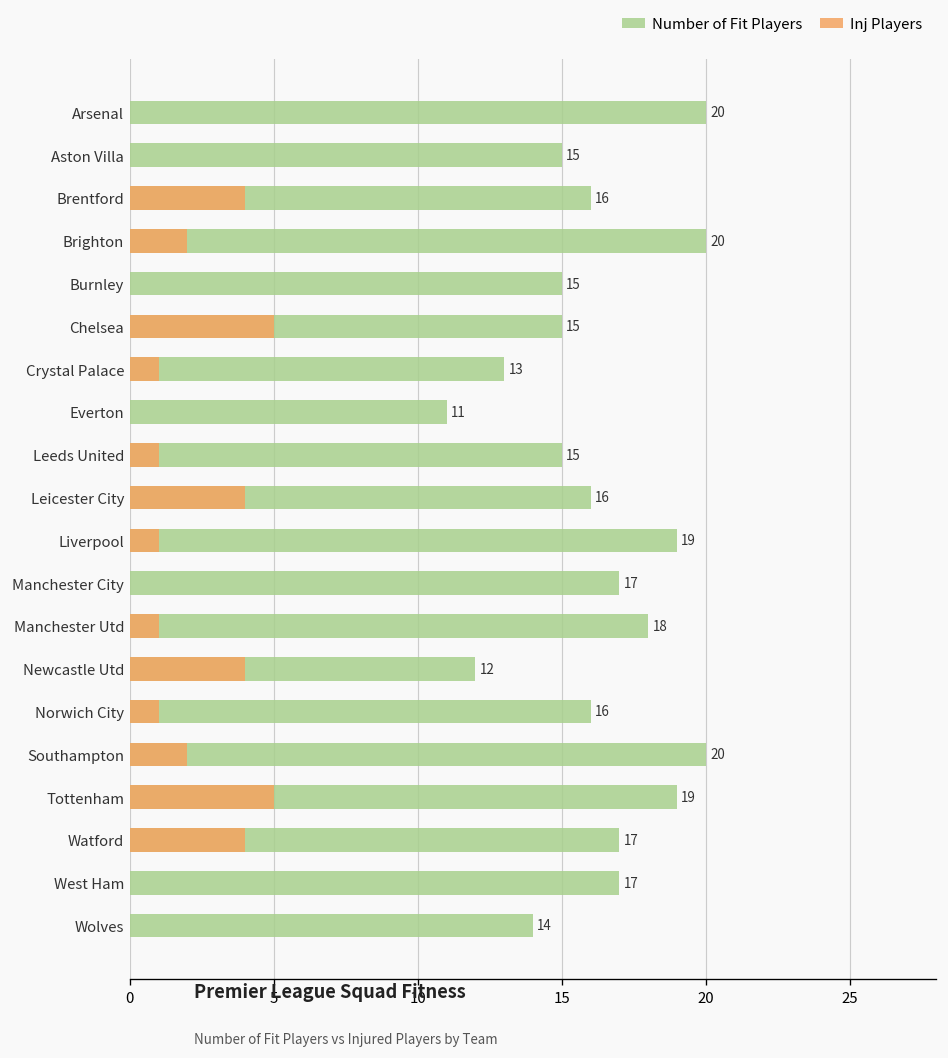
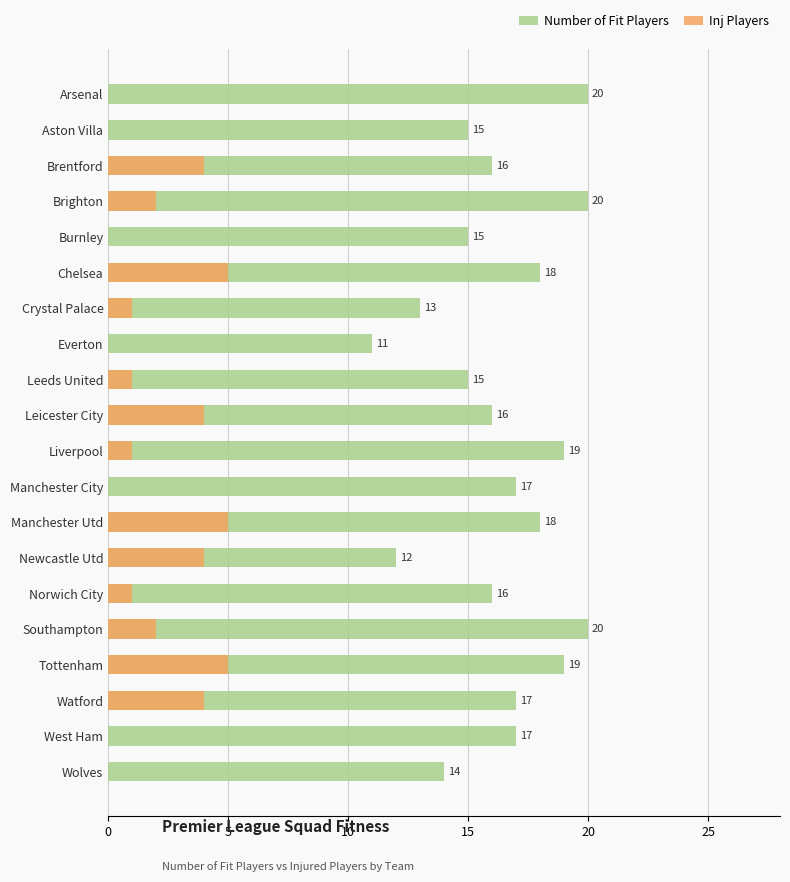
  {
    "Number of Fit Players": {
      "Arsenal": 20,
      "Aston Villa": 15,
      "Brentford": 16,
      "Brighton": 20,
      "Burnley": 15,
-     "Chelsea": 15,
+     "Chelsea": 18,
      "Crystal Palace": 13,
      "Everton": 11,
      "Leeds United": 15,
      "Leicester City": 16,
      "Liverpool": 19,
      "Manchester City": 17,
      "Manchester Utd": 18,
      "Newcastle Utd": 12,
      "Norwich City": 16,
      "Southampton": 20,
      "Tottenham": 19,
      "Watford": 17,
      "West Ham": 17,
      "Wolves": 14
    },
    "Inj Players": {
      "Arsenal": 0,
      "Aston Villa": 0,
      "Burnley": 0,
      "Everton": 0,
      "Manchester City": 0,
-     "Manchester Utd": 1,
+     "Manchester Utd": 5,
      "West Ham": 0,
      "Wolves": 0
    }
  }
